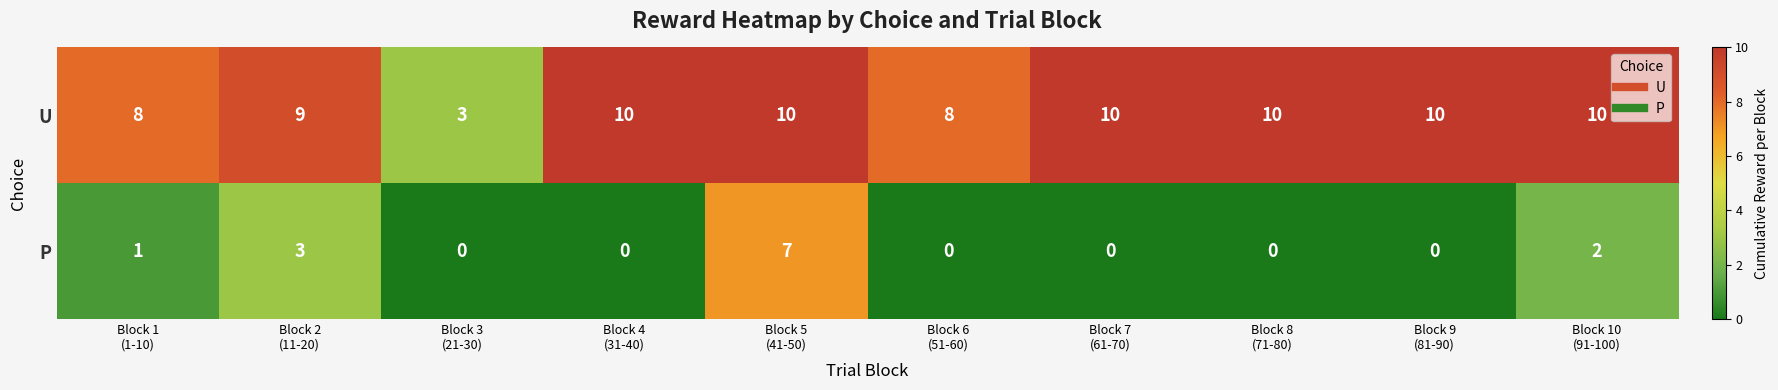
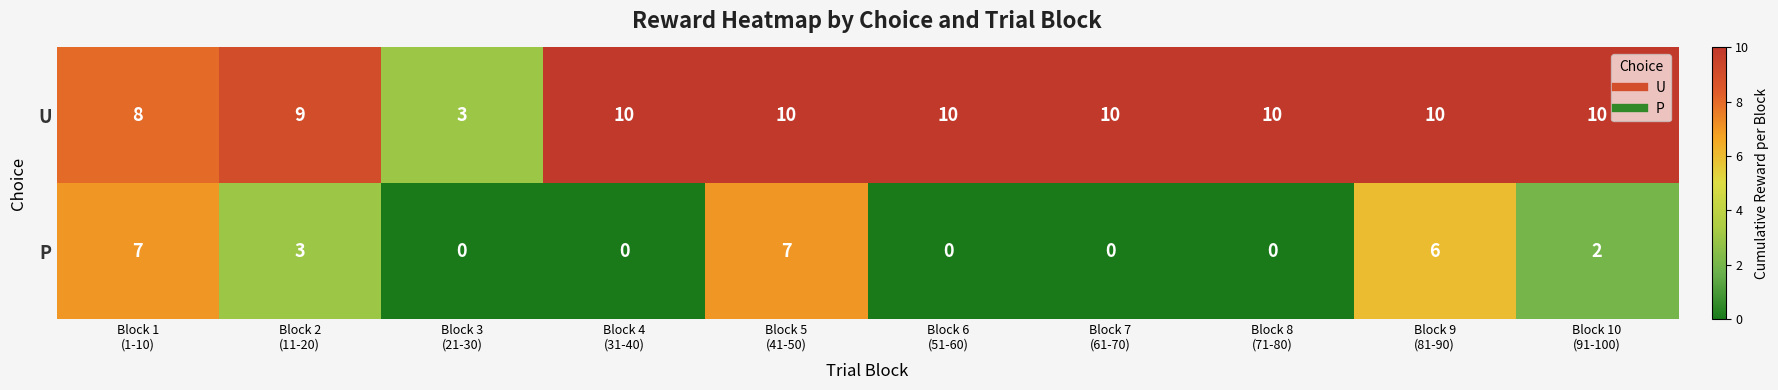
  {
    "U": {
      "Block 1 (1-10)": 8,
      "Block 2 (11-20)": 9,
      "Block 3 (21-30)": 3,
      "Block 4 (31-40)": 10,
      "Block 5 (41-50)": 10,
-     "Block 6 (51-60)": 8,
+     "Block 6 (51-60)": 10,
      "Block 7 (61-70)": 10,
      "Block 8 (71-80)": 10,
      "Block 9 (81-90)": 10,
      "Block 10 (91-100)": 10
    },
    "P": {
-     "Block 1 (1-10)": 1,
+     "Block 1 (1-10)": 7,
      "Block 2 (11-20)": 3,
      "Block 3 (21-30)": 0,
      "Block 4 (31-40)": 0,
      "Block 5 (41-50)": 7,
      "Block 6 (51-60)": 0,
      "Block 7 (61-70)": 0,
      "Block 8 (71-80)": 0,
-     "Block 9 (81-90)": 0,
+     "Block 9 (81-90)": 6,
      "Block 10 (91-100)": 2
    }
  }
